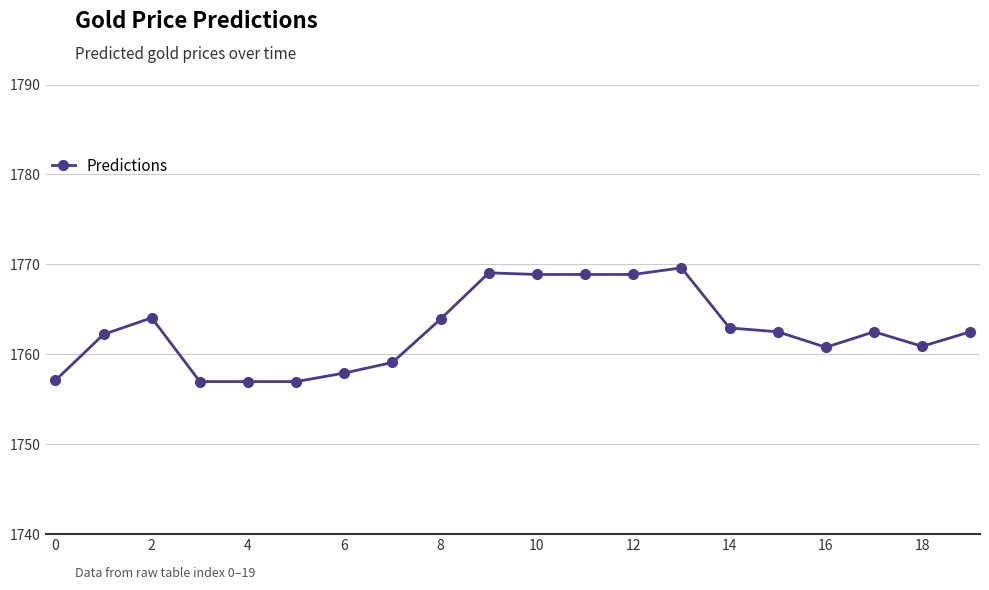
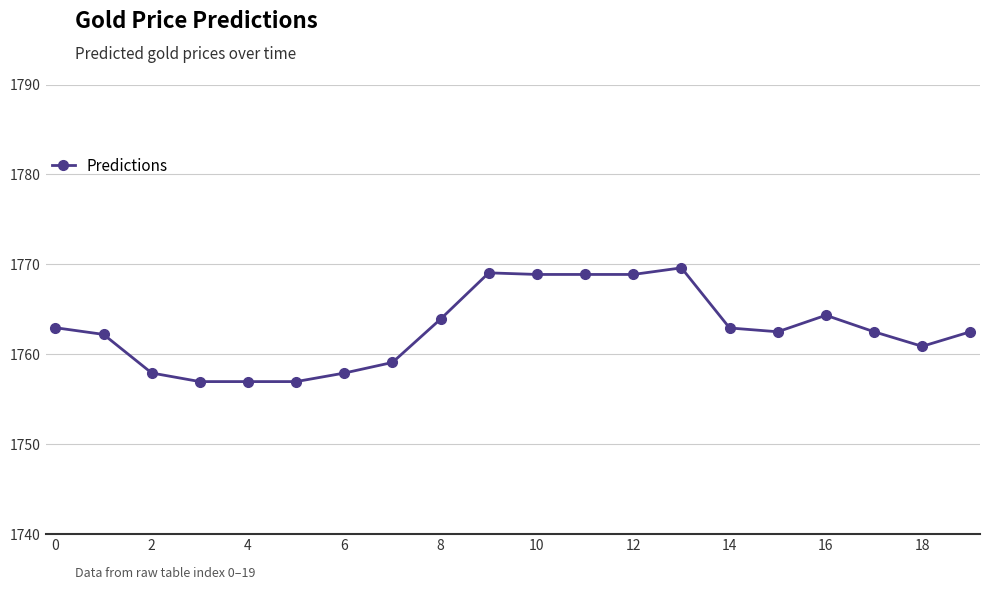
  {
-   "0": 1757,
-   "2": 1764,
+   "0": 1763,
+   "2": 1758,
    "4": 1757,
    "6": 1758,
    "8": 1764,
    "10": 1769,
    "12": 1769,
    "14": 1763,
-   "16": 1761,
+   "16": 1764,
    "18": 1761
  }
